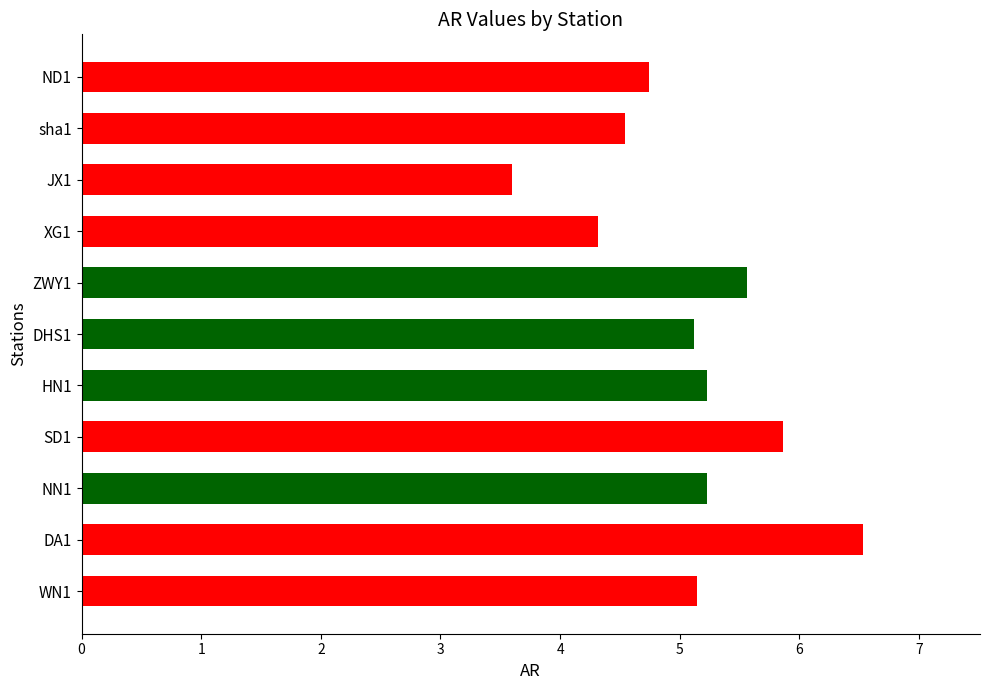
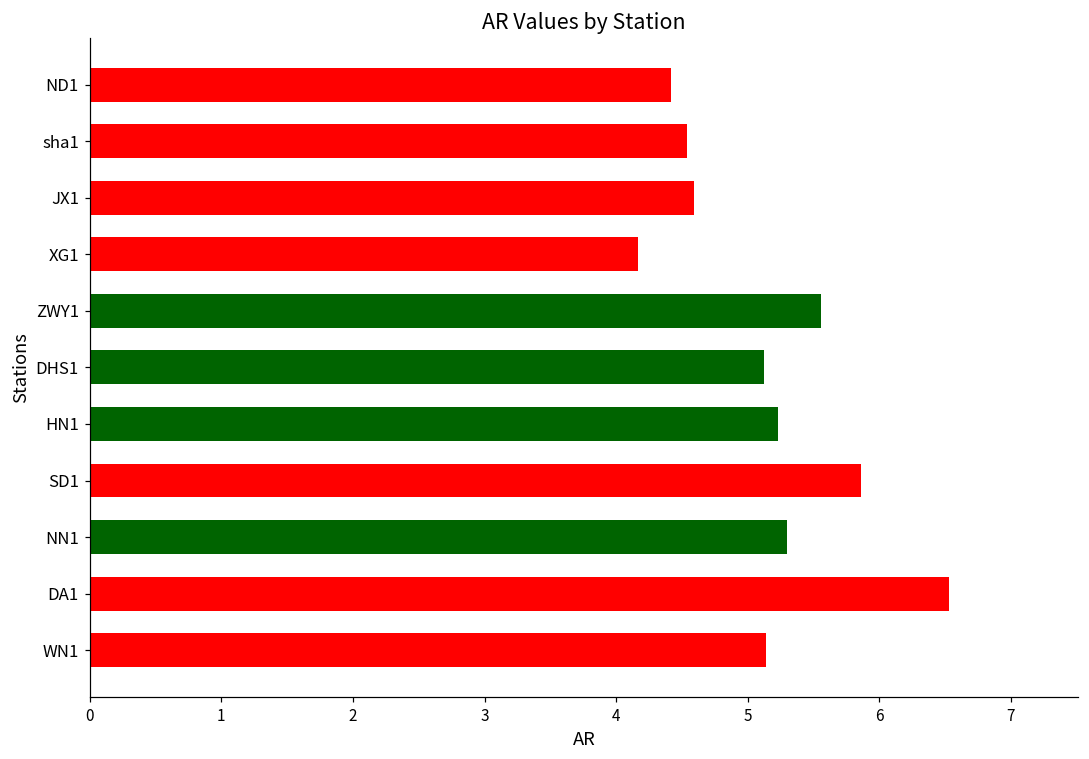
  {
-   "ND1": 4.74,
+   "ND1": 4.42,
    "sha1": 4.54,
-   "JX1": 3.60,
-   "XG1": 4.32,
+   "JX1": 4.59,
+   "XG1": 4.17,
    "ZWY1": 5.56,
    "DHS1": 5.12,
    "HN1": 5.23,
    "SD1": 5.86,
-   "NN1": 5.23,
+   "NN1": 5.30,
    "DA1": 6.53,
    "WN1": 5.14
  }
